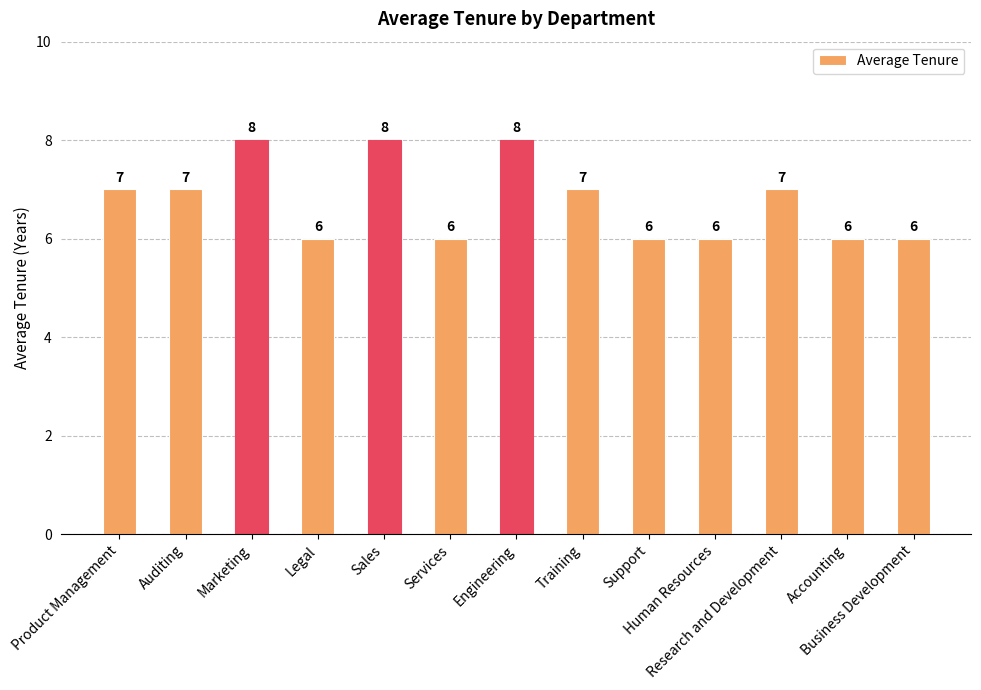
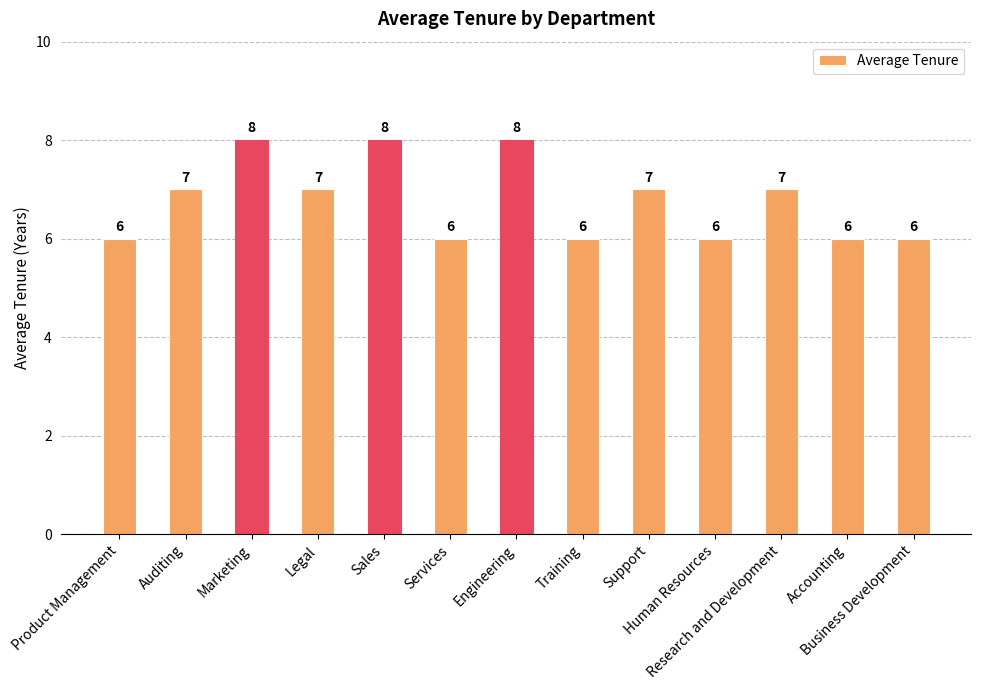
  {
-   "Product Management": 7,
+   "Product Management": 6,
    "Auditing": 7,
    "Marketing": 8,
-   "Legal": 6,
+   "Legal": 7,
    "Sales": 8,
    "Services": 6,
    "Engineering": 8,
-   "Training": 7,
-   "Support": 6,
+   "Training": 6,
+   "Support": 7,
    "Human Resources": 6,
    "Research and Development": 7,
    "Accounting": 6,
    "Business Development": 6
  }
